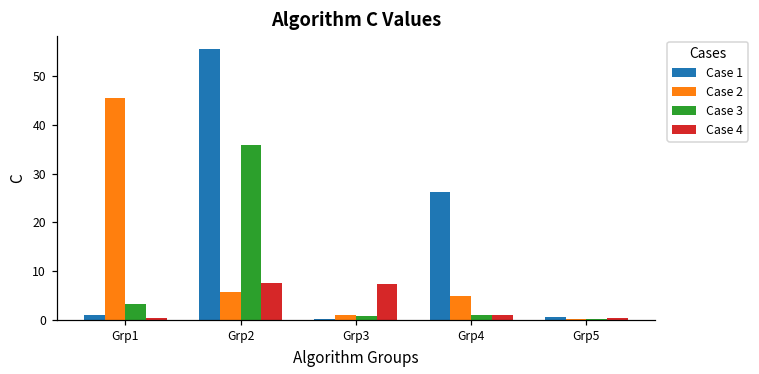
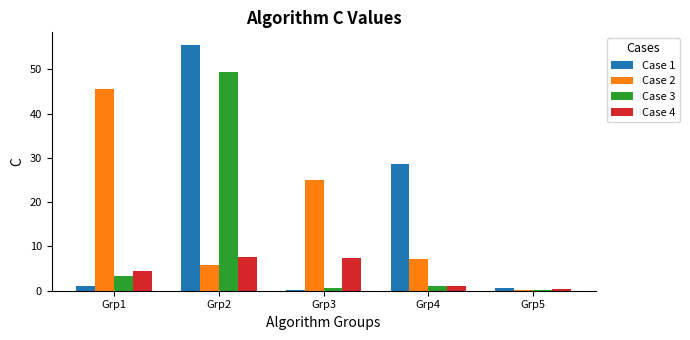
  {
    "Case 1": {
      "Grp1": 1,
      "Grp2": 56,
-     "Grp4": 26,
+     "Grp4": 29,
      "Grp5": 1
    },
    "Case 2": {
      "Grp1": 46,
      "Grp2": 6,
-     "Grp3": 1,
-     "Grp4": 5
+     "Grp3": 25,
+     "Grp4": 7
    },
    "Case 3": {
      "Grp1": 3,
-     "Grp2": 36,
+     "Grp2": 49,
      "Grp3": 1,
      "Grp4": 1
    },
    "Case 4": {
-     "Grp1": 0,
+     "Grp1": 4,
      "Grp2": 8,
      "Grp3": 7,
      "Grp4": 1
    }
  }
